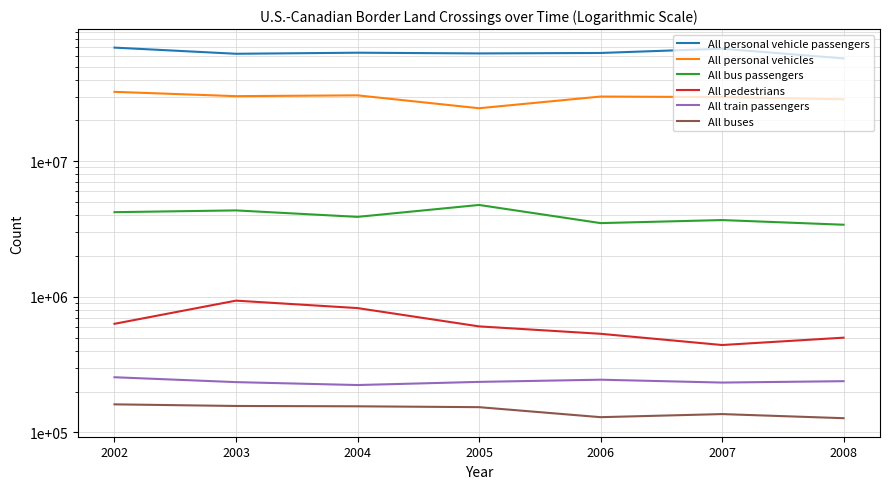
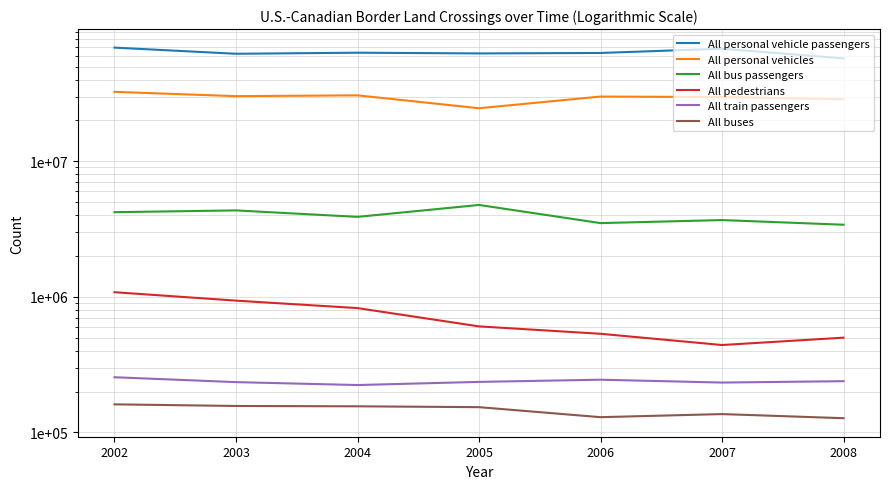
  {
    "All personal vehicle passengers": {
      "2002": 70000000,
      "2003": 60000000,
      "2004": 60000000,
      "2005": 60000000,
      "2006": 60000000
    },
    "All personal vehicles": {
      "2002": 33000000,
      "2003": 30000000,
      "2004": 31000000,
      "2005": 25000000,
      "2006": 30000000
    },
    "All bus passengers": {
      "2002": 4200000,
      "2003": 4300000,
      "2004": 3900000,
      "2005": 4800000,
      "2006": 3500000,
      "2007": 3700000,
      "2008": 3400000
    },
    "All pedestrians": {
-     "2002": 600000,
+     "2002": 1100000,
      "2003": 900000,
      "2004": 800000,
      "2005": 600000,
      "2006": 530000,
      "2007": 440000,
      "2008": 500000
    },
    "All train passengers": {
      "2002": 260000,
      "2003": 230000,
      "2004": 220000,
      "2005": 240000,
      "2006": 240000,
      "2007": 230000,
      "2008": 240000
    },
    "All buses": {
      "2002": 160000,
      "2003": 160000,
      "2004": 160000,
      "2005": 150000,
      "2006": 130000,
      "2007": 140000,
      "2008": 130000
    }
  }
